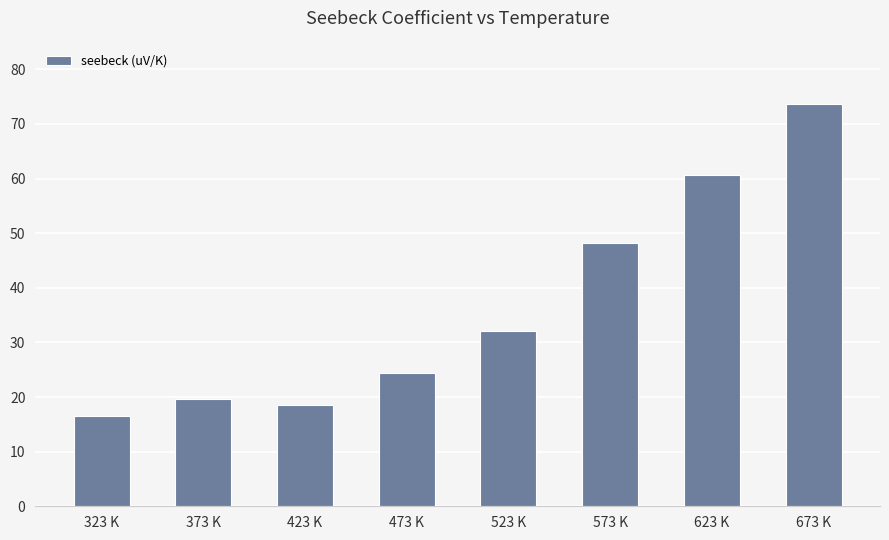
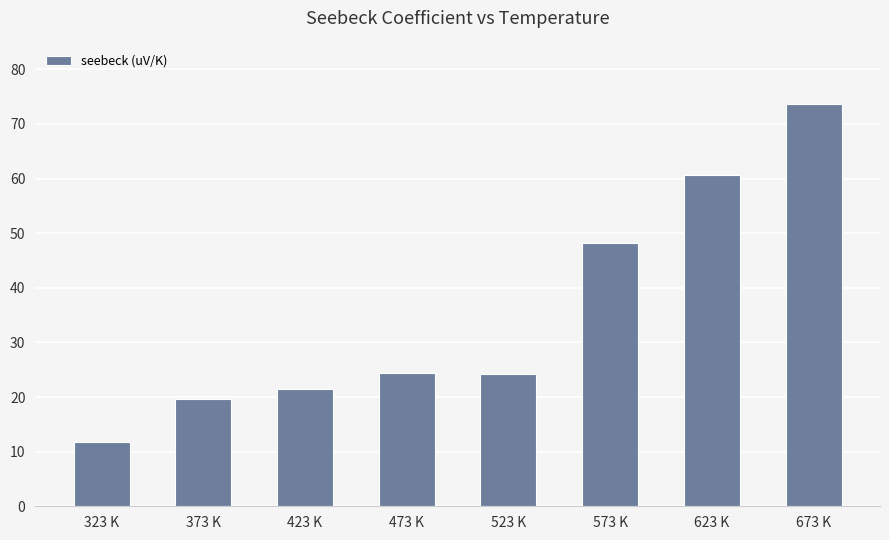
  {
-   "323 K": 17,
+   "323 K": 12,
    "373 K": 20,
-   "423 K": 19,
+   "423 K": 21,
    "473 K": 24,
-   "523 K": 32,
+   "523 K": 24,
    "573 K": 48,
    "623 K": 61,
    "673 K": 74
  }
